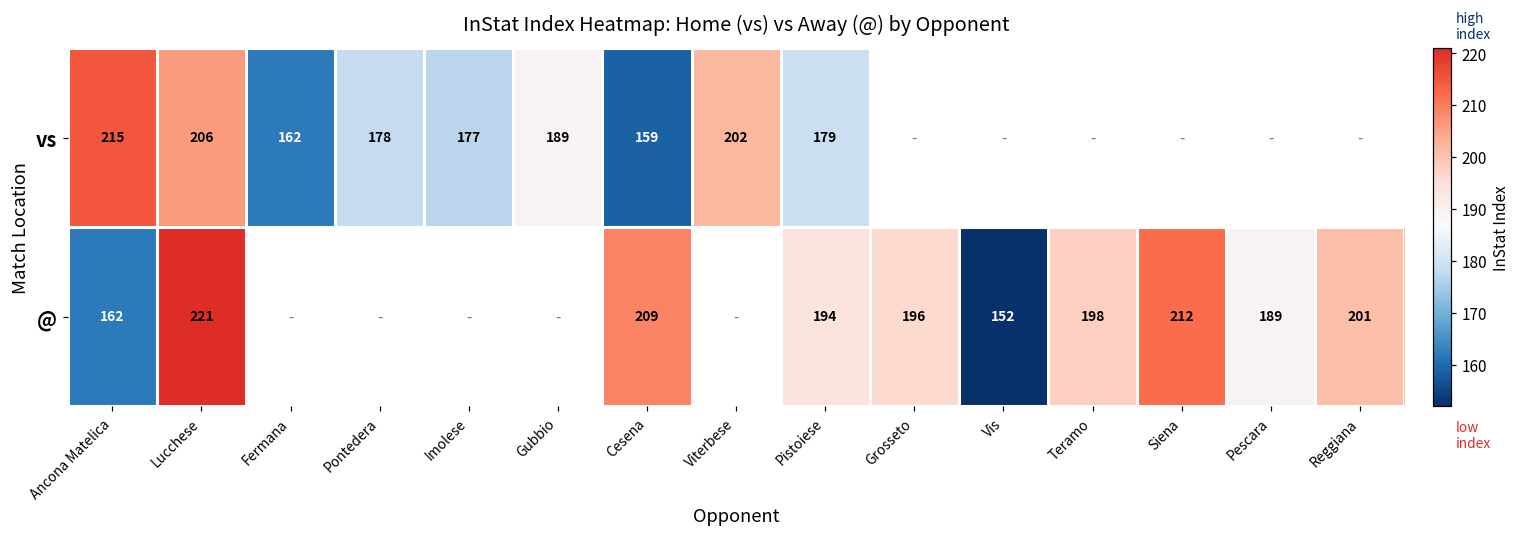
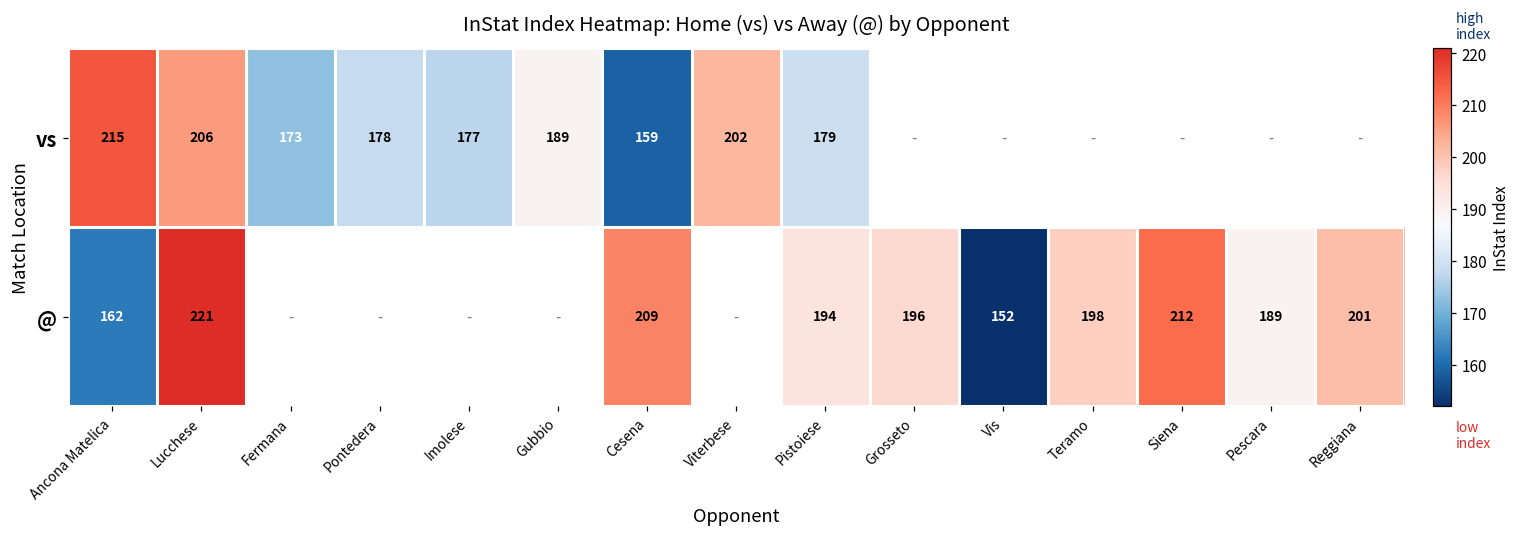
  {
    "vs": {
      "Ancona Matelica": 215,
      "Lucchese": 206,
-     "Fermana": 162,
+     "Fermana": 173,
      "Pontedera": 178,
      "Imolese": 177,
      "Gubbio": 189,
      "Cesena": 159,
      "Viterbese": 202,
      "Pistoiese": 179
    },
    "@": {
      "Ancona Matelica": 162,
      "Lucchese": 221,
      "Cesena": 209,
      "Pistoiese": 194,
      "Grosseto": 196,
      "Vis": 152,
      "Teramo": 198,
      "Siena": 212,
      "Pescara": 189,
      "Reggiana": 201
    }
  }
